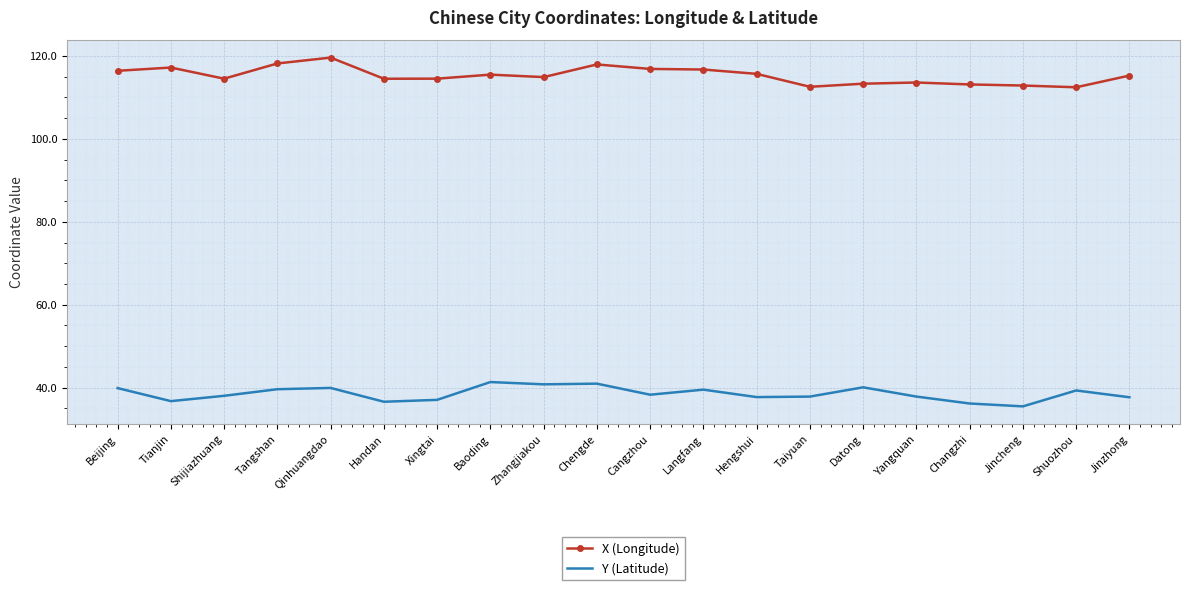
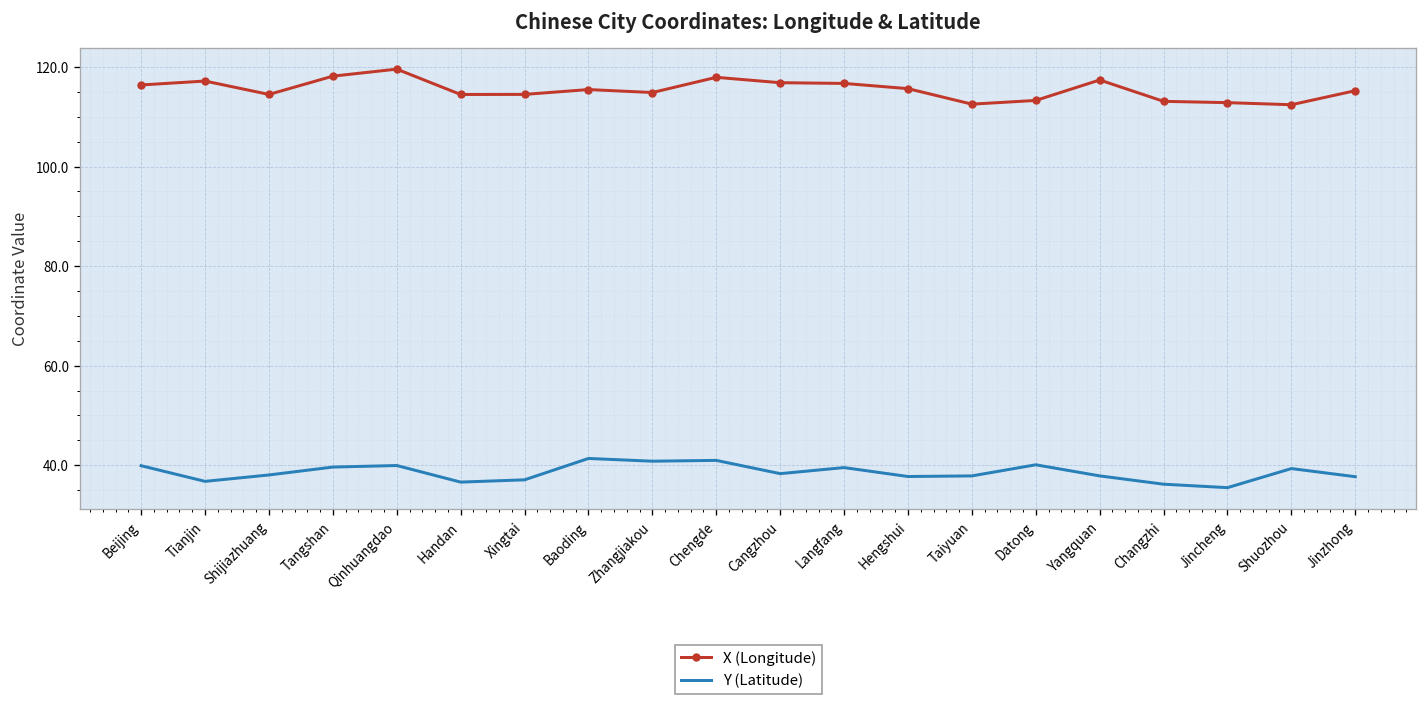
  {
    "X (Longitude)": {
      "Beijing": 116,
      "Tianjin": 117,
      "Shijiazhuang": 115,
      "Tangshan": 118,
      "Qinhuangdao": 120,
      "Handan": 114,
      "Xingtai": 115,
      "Baoding": 115,
      "Zhangjiakou": 115,
      "Chengde": 118,
      "Cangzhou": 117,
      "Langfang": 117,
      "Hengshui": 116,
      "Taiyuan": 113,
      "Datong": 113,
-     "Yangquan": 114,
+     "Yangquan": 117,
      "Changzhi": 113,
      "Jincheng": 113,
      "Shuozhou": 112,
      "Jinzhong": 115
    },
    "Y (Latitude)": {
      "Beijing": 40,
      "Tianjin": 37,
      "Shijiazhuang": 38,
      "Tangshan": 40,
      "Qinhuangdao": 40,
      "Handan": 37,
      "Xingtai": 37,
      "Baoding": 41,
      "Zhangjiakou": 41,
      "Chengde": 41,
      "Cangzhou": 38,
      "Langfang": 40,
      "Hengshui": 38,
      "Taiyuan": 38,
      "Datong": 40,
      "Yangquan": 38,
      "Changzhi": 36,
      "Jincheng": 35,
      "Shuozhou": 39,
      "Jinzhong": 38
    }
  }
